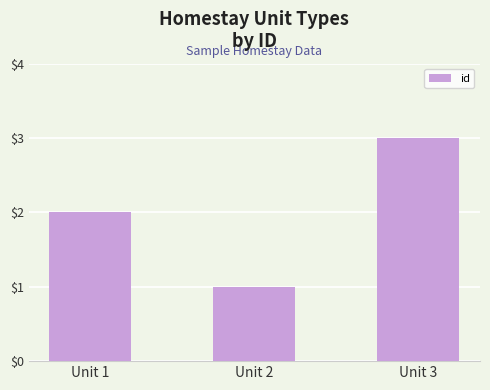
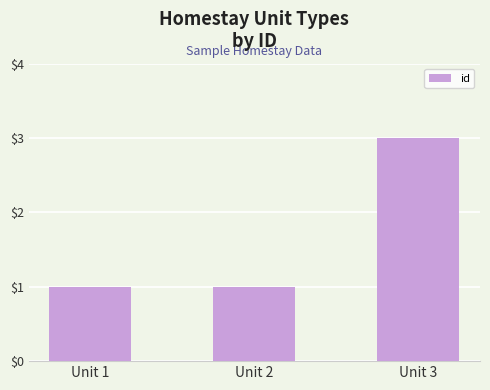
  {
-   "Unit 1": "$2",
+   "Unit 1": "$1",
    "Unit 2": "$1",
    "Unit 3": "$3"
  }
